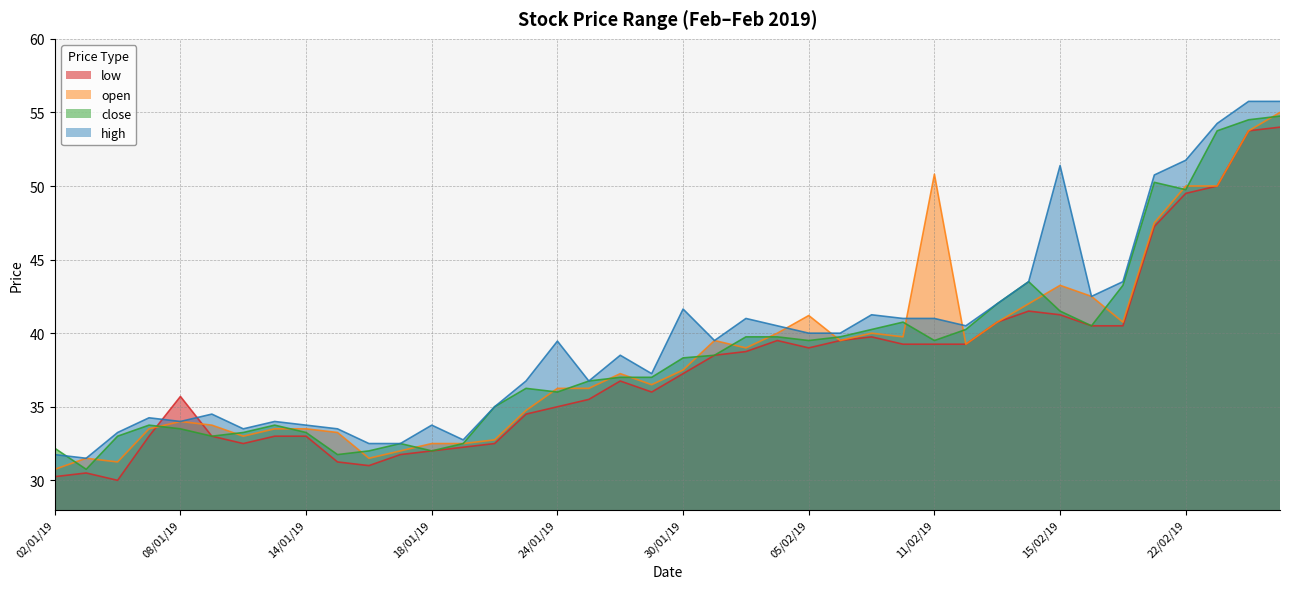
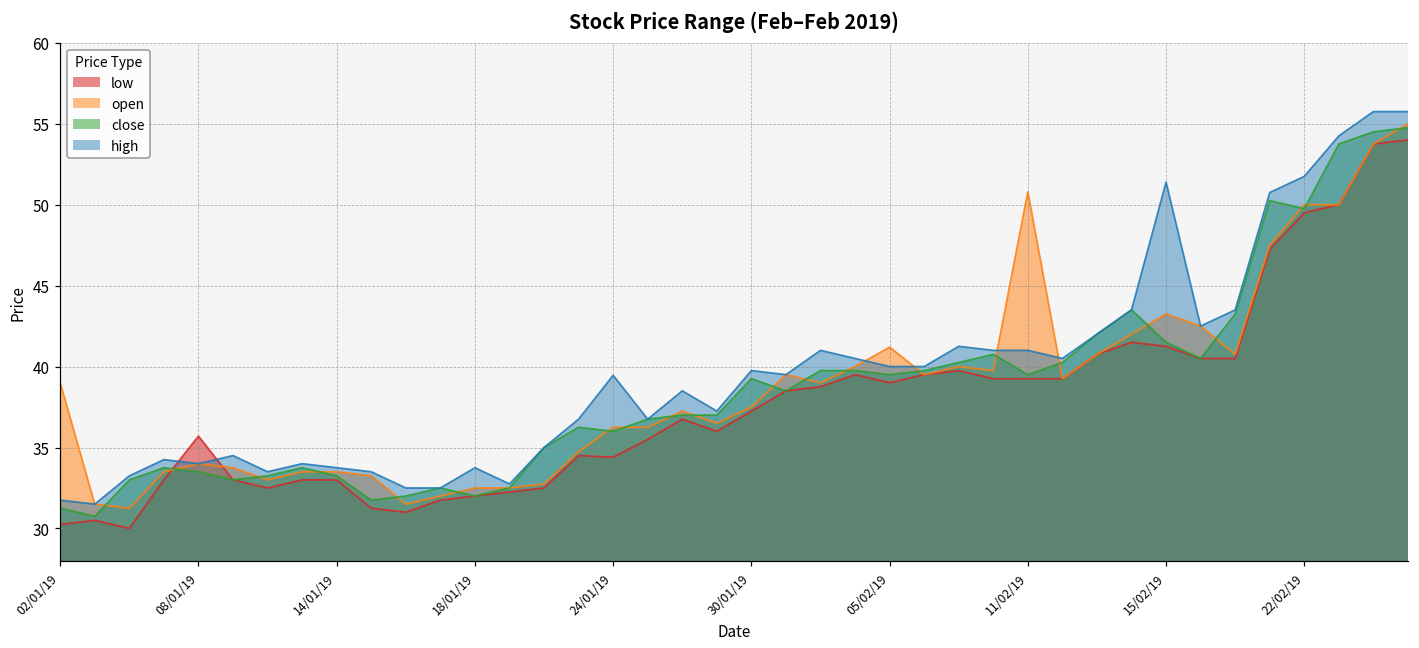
  {
    "low": {
      "02/01/19": 30.3,
      "08/01/19": 35.7,
      "14/01/19": 33.0,
-     "24/01/19": 35.0,
+     "24/01/19": 34.4,
      "30/01/19": 37.3,
      "05/02/19": 39.0,
      "11/02/19": 39.3,
      "15/02/19": 41.3,
      "22/02/19": 49.5
    },
    "open": {
-     "02/01/19": 30.8,
+     "02/01/19": 39.0,
      "14/01/19": 33.5,
      "18/01/19": 32.5,
      "24/01/19": 36.3,
      "30/01/19": 37.5,
      "05/02/19": 41.2,
      "11/02/19": 50.8,
      "15/02/19": 43.3,
      "22/02/19": 50.0
    },
    "close": {
-     "02/01/19": 32.2,
+     "02/01/19": 31.3,
      "08/01/19": 33.5,
      "14/01/19": 33.3,
      "24/01/19": 36.0,
-     "30/01/19": 38.3,
+     "30/01/19": 39.3,
      "05/02/19": 39.5,
      "11/02/19": 39.5,
      "15/02/19": 41.5,
      "22/02/19": 49.8
    },
    "high": {
      "02/01/19": 31.8,
      "14/01/19": 33.8,
      "18/01/19": 33.8,
      "24/01/19": 39.5,
-     "30/01/19": 41.6,
+     "30/01/19": 39.8,
      "05/02/19": 40.0,
      "11/02/19": 41.0,
      "15/02/19": 51.4,
      "22/02/19": 51.8
    }
  }
